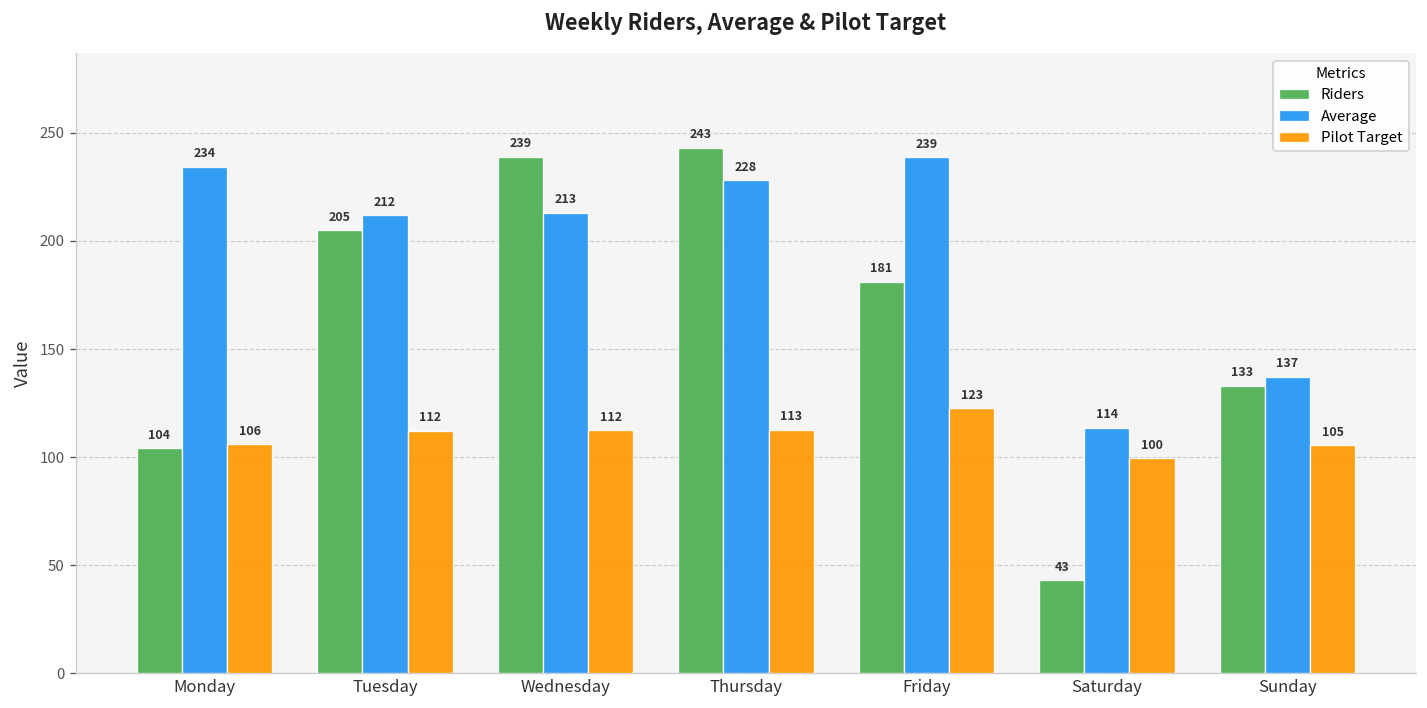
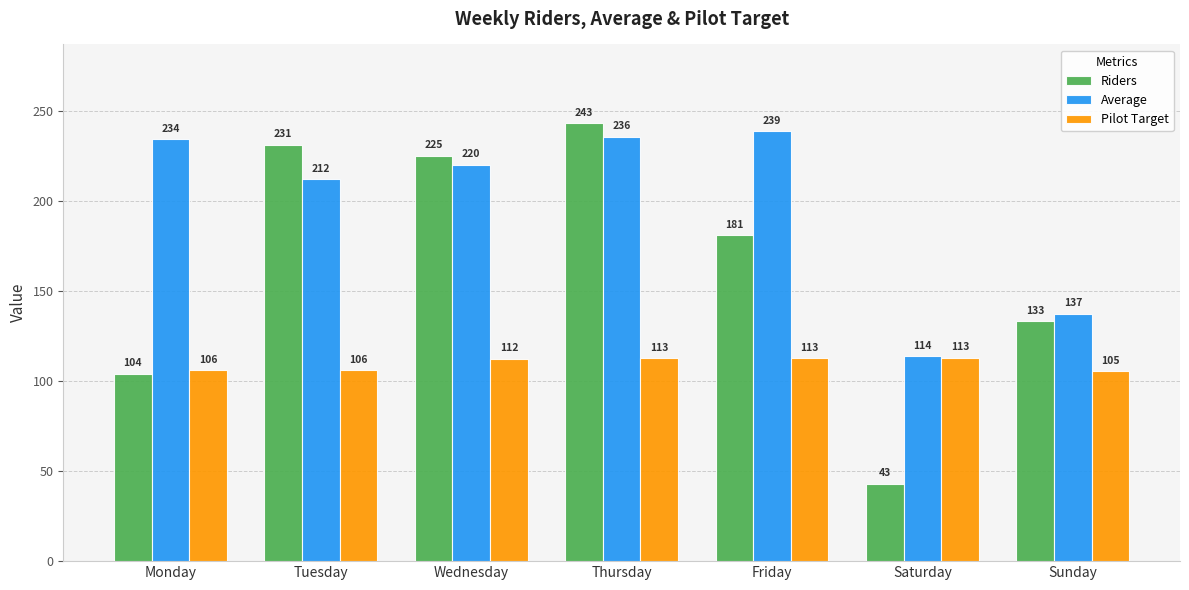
  {
    "Riders": {
      "Monday": 104,
-     "Tuesday": 205,
-     "Wednesday": 239,
+     "Tuesday": 231,
+     "Wednesday": 225,
      "Thursday": 243,
      "Friday": 181,
      "Saturday": 43,
      "Sunday": 133
    },
    "Average": {
      "Monday": 234,
      "Tuesday": 212,
-     "Wednesday": 213,
-     "Thursday": 228,
+     "Wednesday": 220,
+     "Thursday": 236,
      "Friday": 239,
      "Saturday": 114,
      "Sunday": 137
    },
    "Pilot Target": {
      "Monday": 106,
-     "Tuesday": 112,
+     "Tuesday": 106,
      "Wednesday": 112,
      "Thursday": 113,
-     "Friday": 123,
-     "Saturday": 100,
+     "Friday": 113,
+     "Saturday": 113,
      "Sunday": 105
    }
  }
